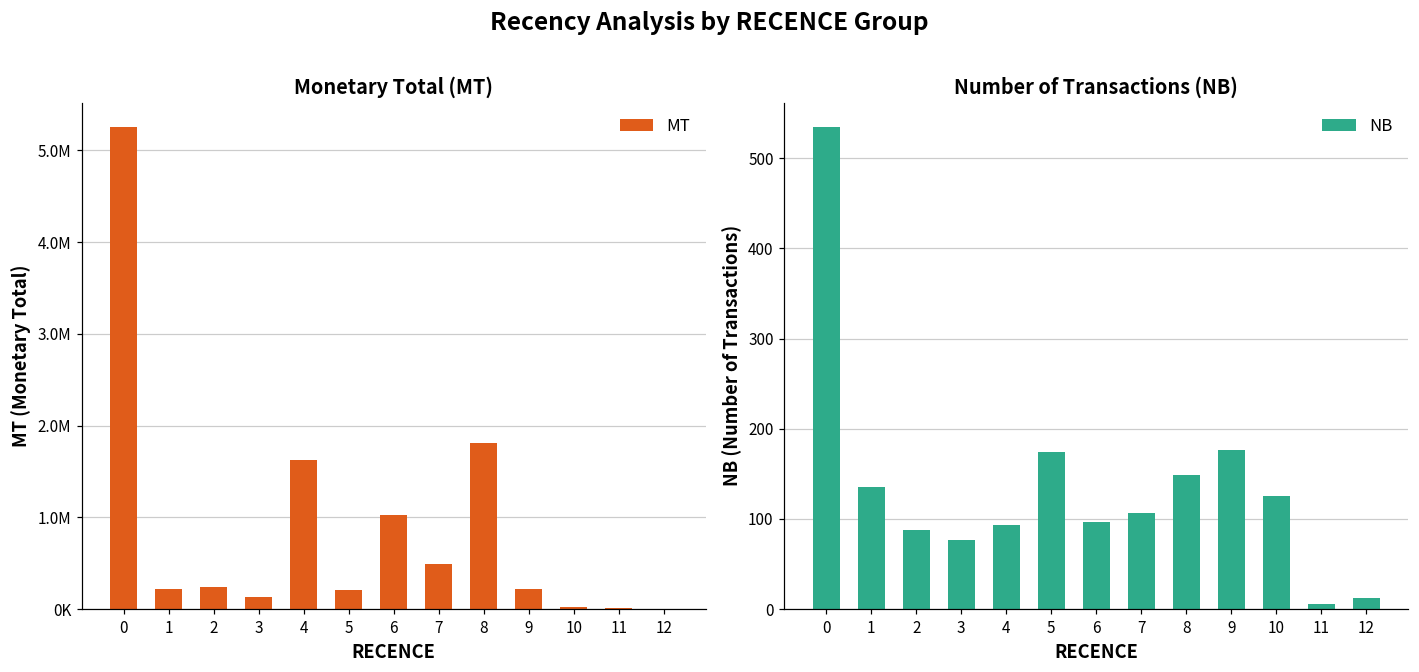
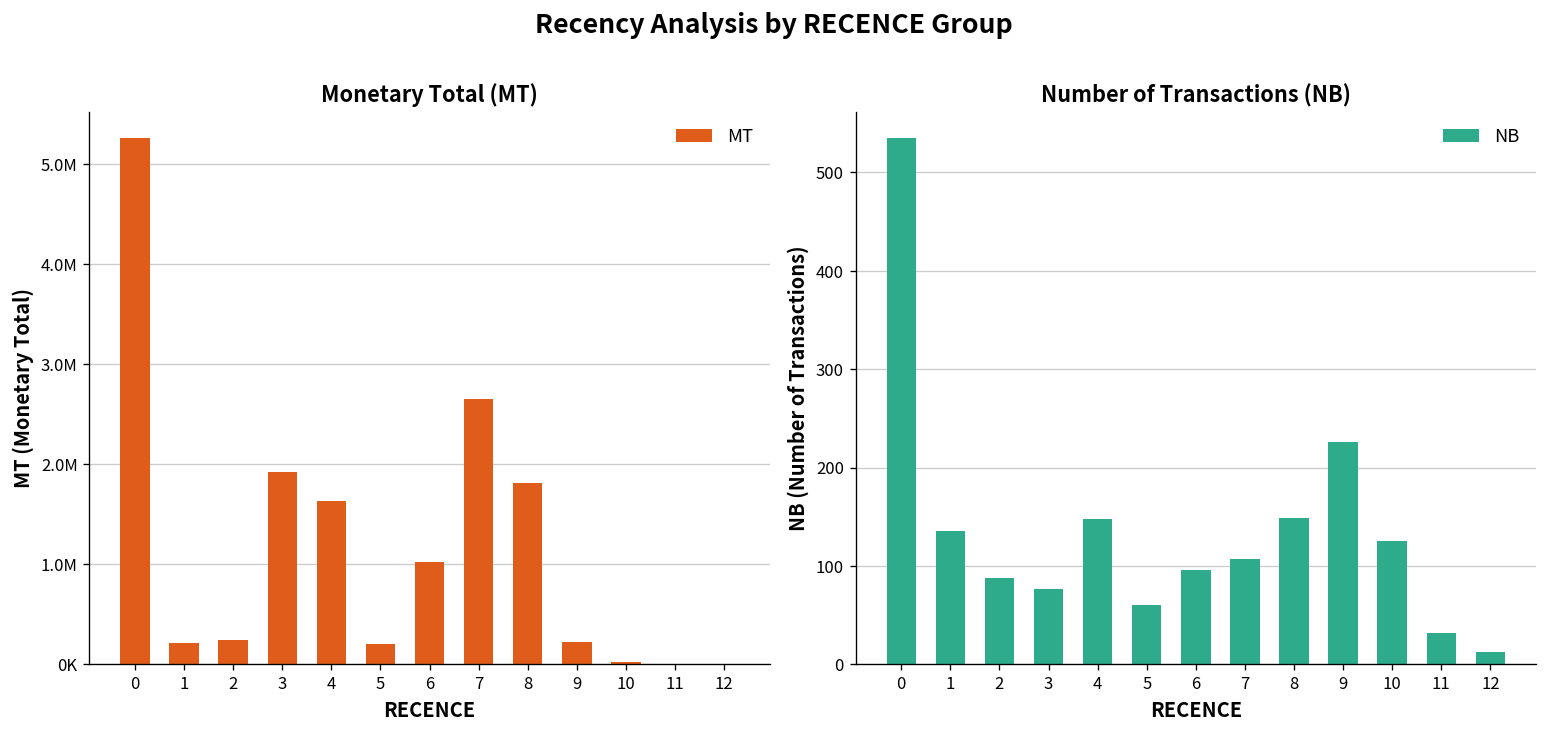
  {
    "Monetary Total (MT)": {
      "0": 5300000,
      "1": 200000,
      "2": 200000,
-     "3": 100000,
+     "3": 1900000,
      "4": 1600000,
      "5": 200000,
      "6": 1000000,
-     "7": 500000,
+     "7": 2600000,
      "8": 1800000,
      "9": 200000
    },
    "Number of Transactions (NB)": {
      "0": 540,
      "1": 140,
      "2": 90,
      "3": 80,
-     "4": 90,
-     "5": 170,
+     "4": 150,
+     "5": 60,
      "6": 100,
      "7": 110,
      "8": 150,
-     "9": 180,
+     "9": 230,
      "10": 130,
-     "11": 10,
+     "11": 30,
      "12": 10
    }
  }
